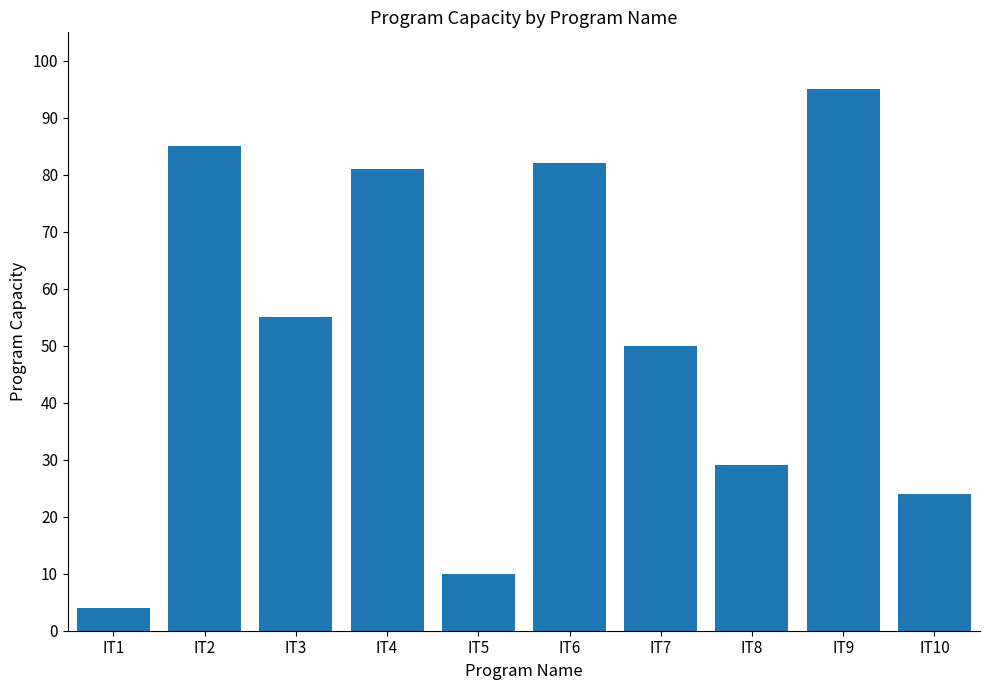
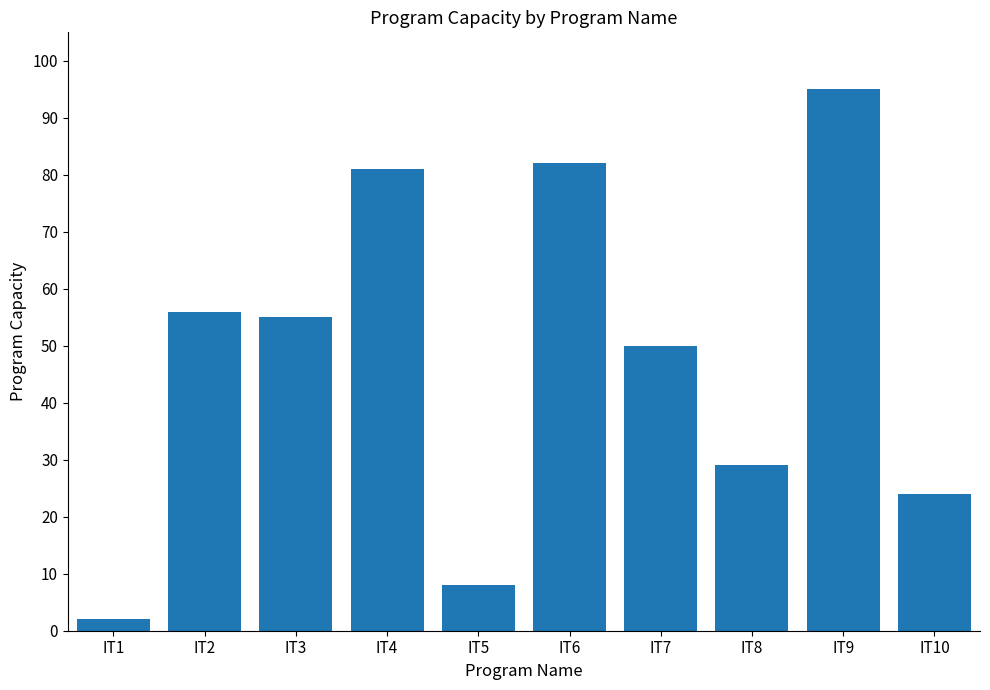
  {
-   "IT1": 4,
-   "IT2": 85,
+   "IT1": 2,
+   "IT2": 56,
    "IT3": 55,
    "IT4": 81,
-   "IT5": 10,
+   "IT5": 8,
    "IT6": 82,
    "IT7": 50,
    "IT8": 29,
    "IT9": 95,
    "IT10": 24
  }
